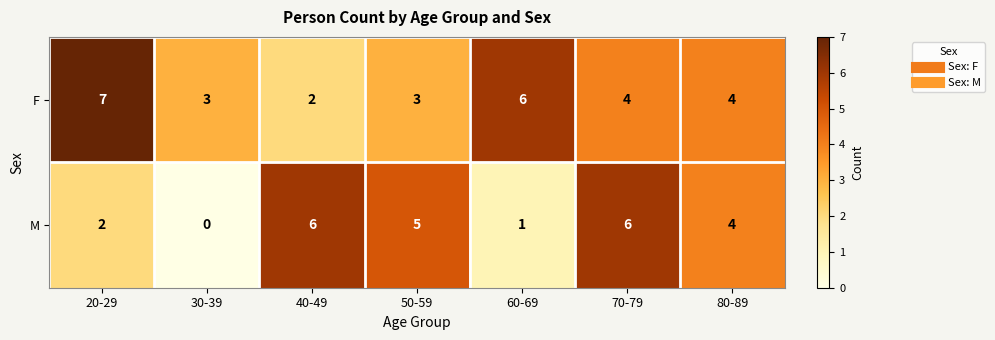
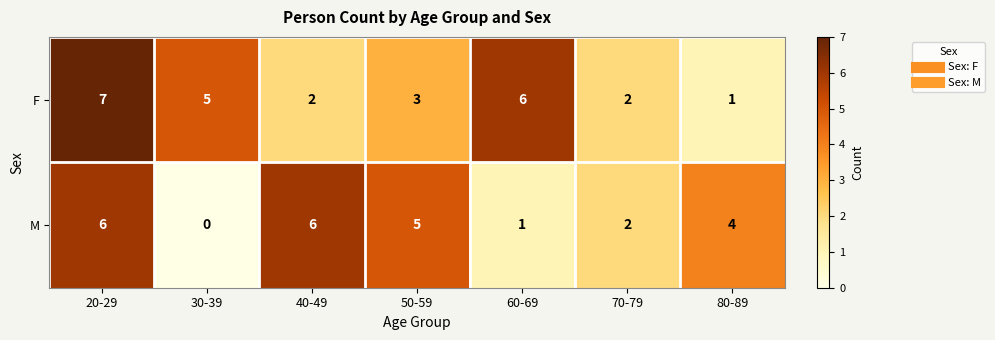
  {
    "F": {
      "20-29": 7,
-     "30-39": 3,
+     "30-39": 5,
      "40-49": 2,
      "50-59": 3,
      "60-69": 6,
-     "70-79": 4,
-     "80-89": 4
+     "70-79": 2,
+     "80-89": 1
    },
    "M": {
-     "20-29": 2,
+     "20-29": 6,
      "30-39": 0,
      "40-49": 6,
      "50-59": 5,
      "60-69": 1,
-     "70-79": 6,
+     "70-79": 2,
      "80-89": 4
    }
  }
